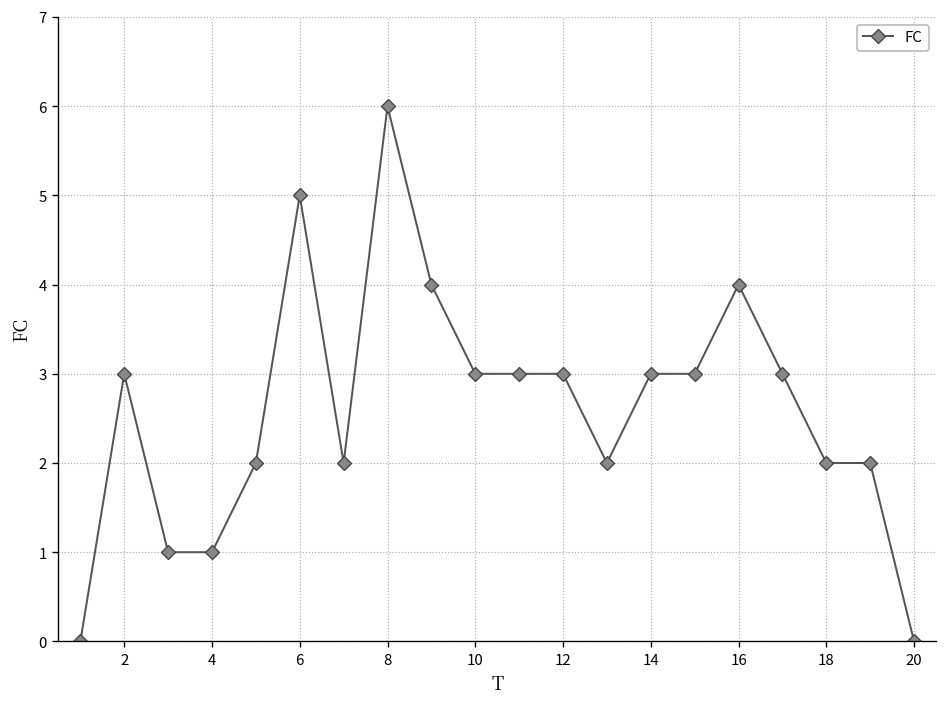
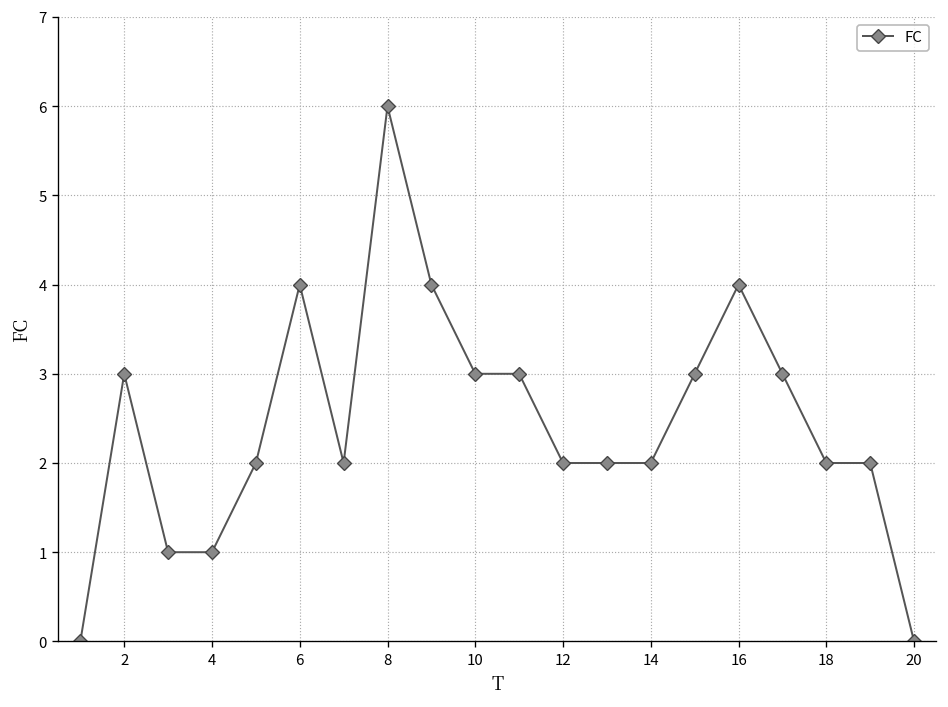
  {
    "2": 3,
    "4": 1,
-   "6": 5,
+   "6": 4,
    "8": 6,
    "10": 3,
-   "12": 3,
-   "14": 3,
+   "12": 2,
+   "14": 2,
    "16": 4,
    "18": 2,
    "20": 0
  }
